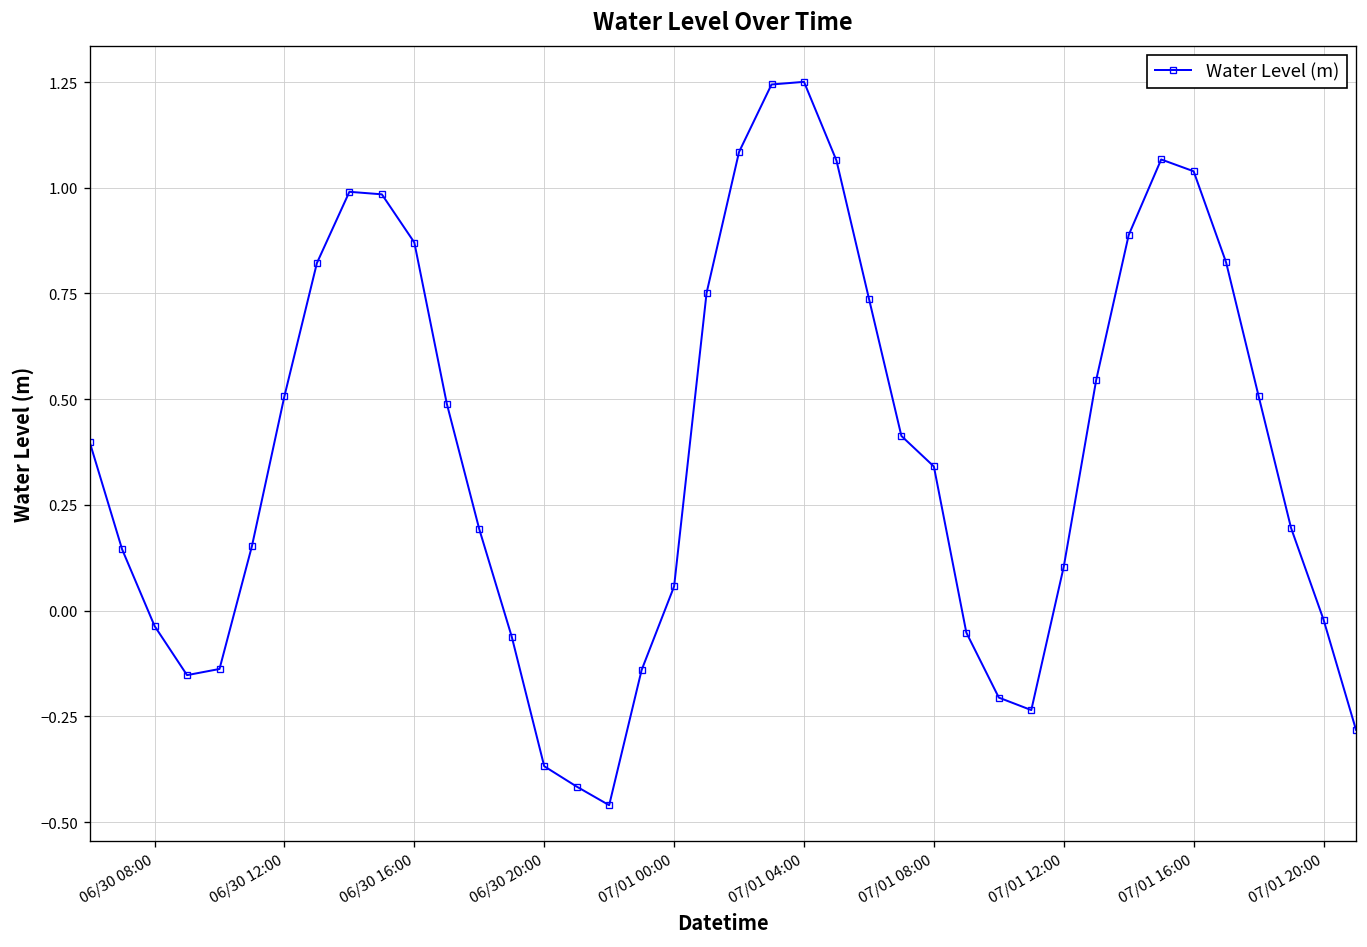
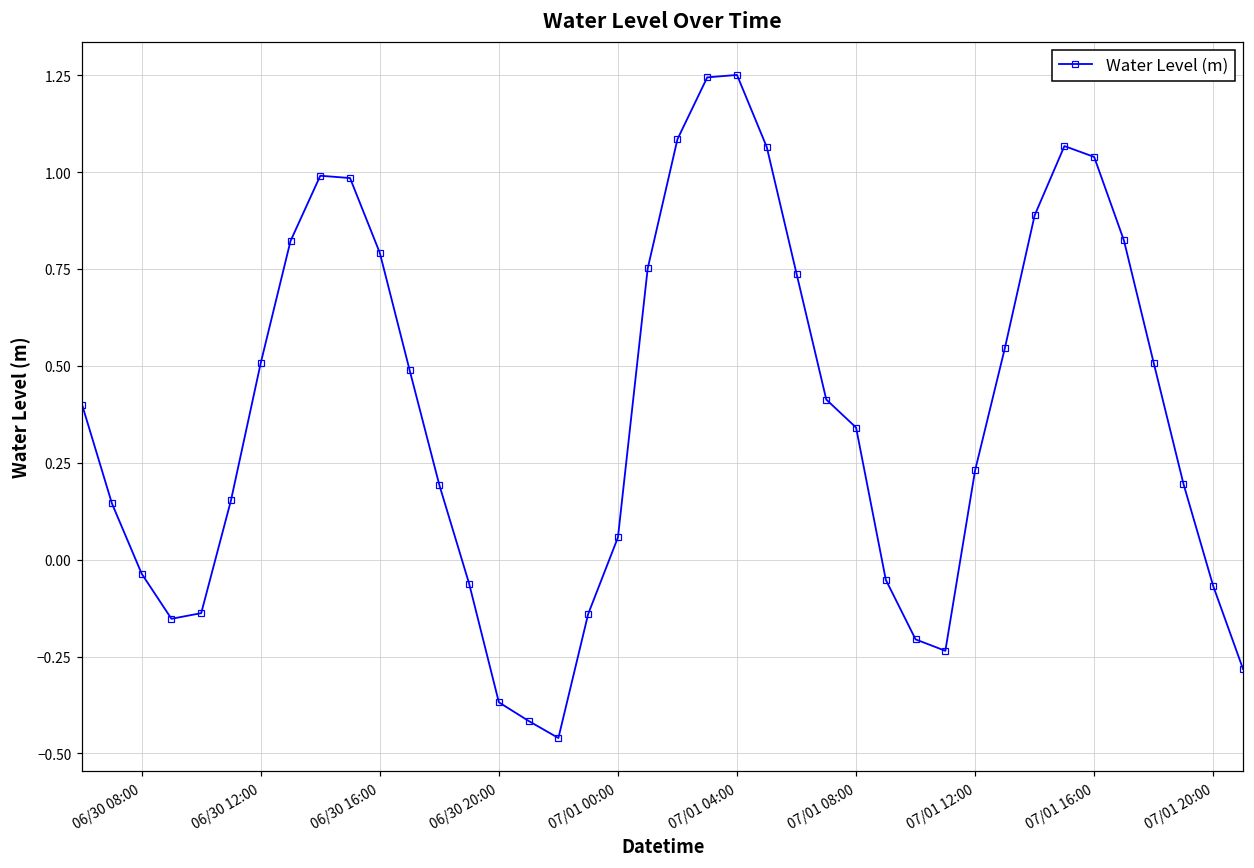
  {
    "06/30 08:00": -0.04,
    "06/30 12:00": 0.51,
-   "06/30 16:00": 0.87,
+   "06/30 16:00": 0.79,
    "06/30 20:00": -0.37,
    "07/01 00:00": 0.06,
    "07/01 04:00": 1.25,
    "07/01 08:00": 0.34,
-   "07/01 12:00": 0.10,
+   "07/01 12:00": 0.23,
    "07/01 16:00": 1.04,
-   "07/01 20:00": -0.02
+   "07/01 20:00": -0.07
  }
